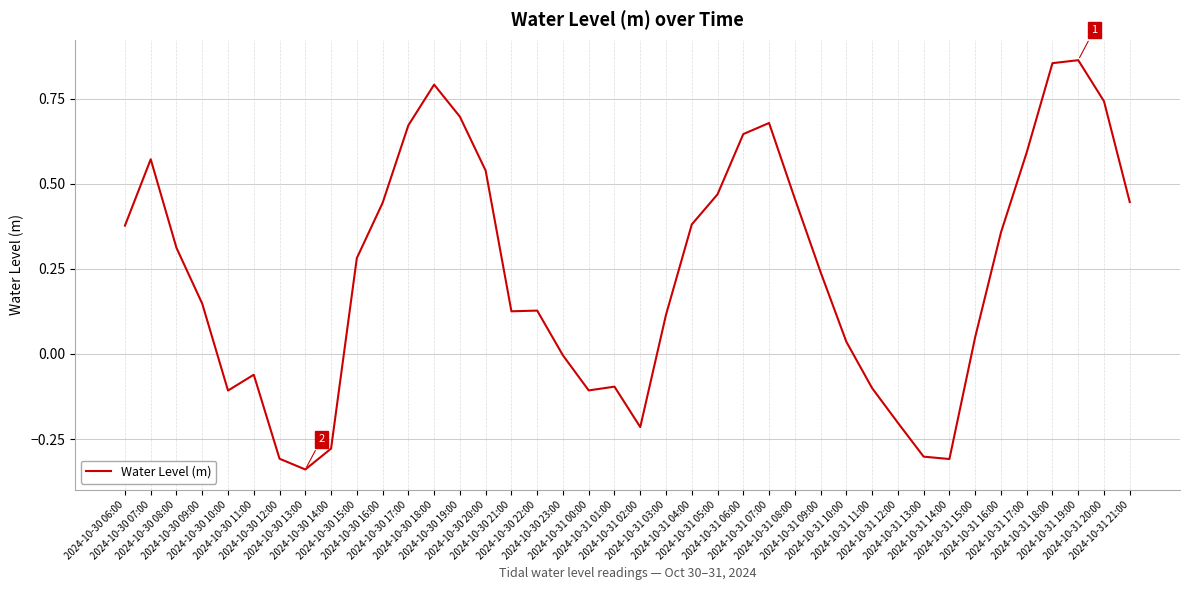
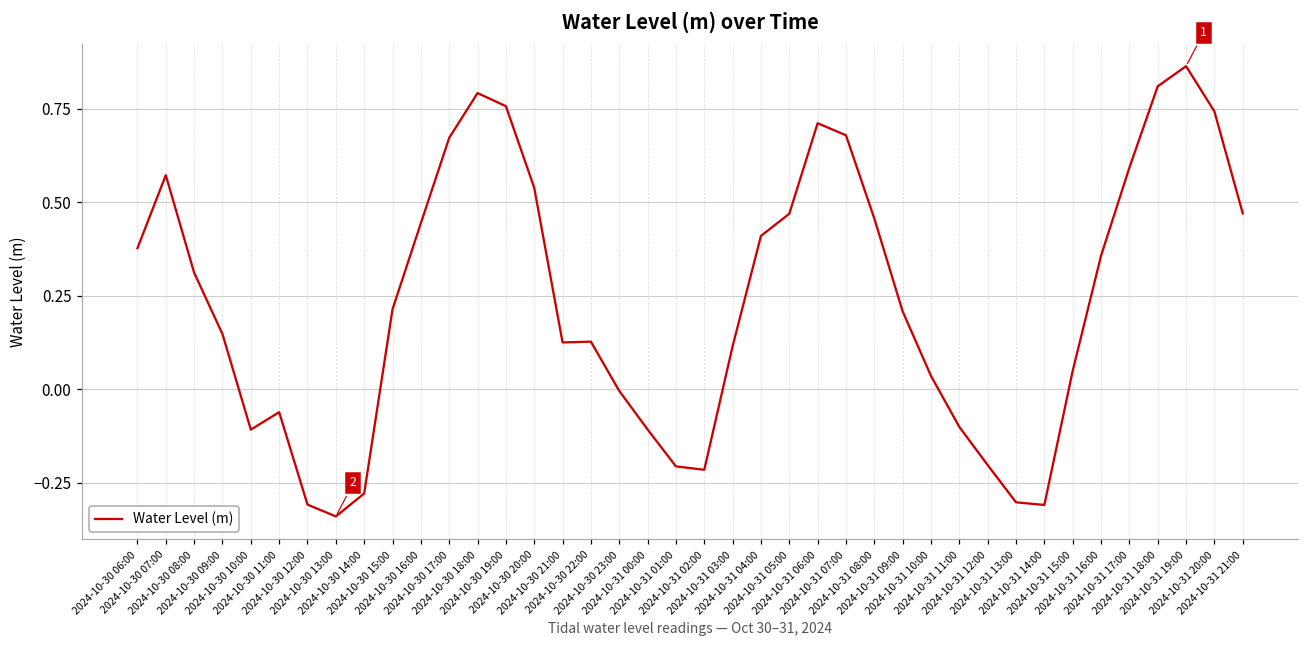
  {
    "2024-10-30 06:00": 0.38,
    "2024-10-30 07:00": 0.57,
    "2024-10-30 08:00": 0.31,
    "2024-10-30 09:00": 0.15,
    "2024-10-30 10:00": -0.11,
    "2024-10-30 11:00": -0.06,
    "2024-10-30 12:00": -0.31,
    "2024-10-30 13:00": -0.34,
    "2024-10-30 14:00": -0.28,
-   "2024-10-30 15:00": 0.28,
+   "2024-10-30 15:00": 0.21,
    "2024-10-30 16:00": 0.44,
    "2024-10-30 17:00": 0.67,
    "2024-10-30 18:00": 0.79,
-   "2024-10-30 19:00": 0.70,
+   "2024-10-30 19:00": 0.76,
    "2024-10-30 20:00": 0.54,
    "2024-10-30 21:00": 0.13,
    "2024-10-30 22:00": 0.13,
    "2024-10-30 23:00": 0.00,
    "2024-10-31 00:00": -0.11,
-   "2024-10-31 01:00": -0.10,
+   "2024-10-31 01:00": -0.21,
    "2024-10-31 02:00": -0.21,
    "2024-10-31 03:00": 0.12,
-   "2024-10-31 04:00": 0.38,
+   "2024-10-31 04:00": 0.41,
    "2024-10-31 05:00": 0.47,
-   "2024-10-31 06:00": 0.65,
+   "2024-10-31 06:00": 0.71,
    "2024-10-31 07:00": 0.68,
    "2024-10-31 08:00": 0.46,
-   "2024-10-31 09:00": 0.24,
+   "2024-10-31 09:00": 0.21,
    "2024-10-31 10:00": 0.04,
    "2024-10-31 11:00": -0.10,
    "2024-10-31 12:00": -0.20,
    "2024-10-31 13:00": -0.30,
    "2024-10-31 14:00": -0.31,
    "2024-10-31 15:00": 0.05,
    "2024-10-31 16:00": 0.36,
    "2024-10-31 17:00": 0.59,
-   "2024-10-31 18:00": 0.85,
+   "2024-10-31 18:00": 0.81,
    "2024-10-31 19:00": 0.86,
    "2024-10-31 20:00": 0.74,
-   "2024-10-31 21:00": 0.45
+   "2024-10-31 21:00": 0.47
  }
